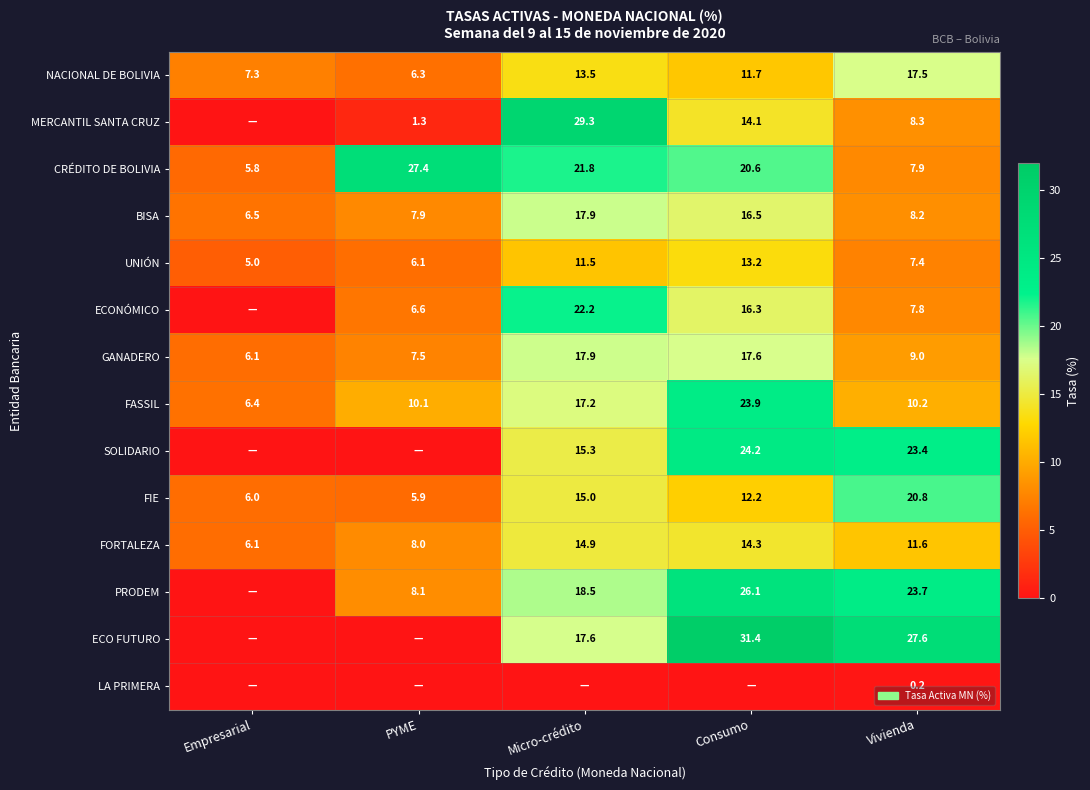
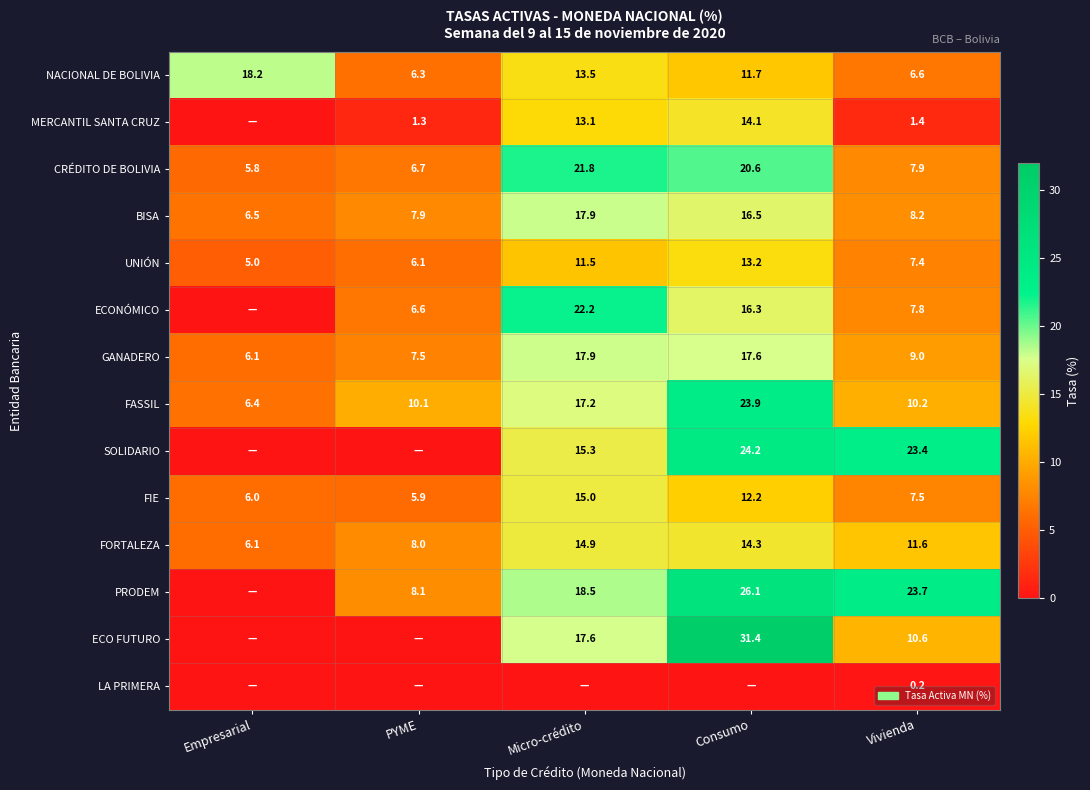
  {
    "NACIONAL DE BOLIVIA": {
-     "Empresarial": 7.3,
+     "Empresarial": 18.2,
      "PYME": 6.3,
      "Micro-crédito": 13.5,
      "Consumo": 11.7,
-     "Vivienda": 17.5
+     "Vivienda": 6.6
    },
    "MERCANTIL SANTA CRUZ": {
      "PYME": 1.3,
-     "Micro-crédito": 29.3,
+     "Micro-crédito": 13.1,
      "Consumo": 14.1,
-     "Vivienda": 8.3
+     "Vivienda": 1.4
    },
    "CRÉDITO DE BOLIVIA": {
      "Empresarial": 5.8,
-     "PYME": 27.4,
+     "PYME": 6.7,
      "Micro-crédito": 21.8,
      "Consumo": 20.6,
      "Vivienda": 7.9
    },
    "BISA": {
      "Empresarial": 6.5,
      "PYME": 7.9,
      "Micro-crédito": 17.9,
      "Consumo": 16.5,
      "Vivienda": 8.2
    },
    "UNIÓN": {
      "Empresarial": 5.0,
      "PYME": 6.1,
      "Micro-crédito": 11.5,
      "Consumo": 13.2,
      "Vivienda": 7.4
    },
    "ECONÓMICO": {
      "PYME": 6.6,
      "Micro-crédito": 22.2,
      "Consumo": 16.3,
      "Vivienda": 7.8
    },
    "GANADERO": {
      "Empresarial": 6.1,
      "PYME": 7.5,
      "Micro-crédito": 17.9,
      "Consumo": 17.6,
      "Vivienda": 9.0
    },
    "FASSIL": {
      "Empresarial": 6.4,
      "PYME": 10.1,
      "Micro-crédito": 17.2,
      "Consumo": 23.9,
      "Vivienda": 10.2
    },
    "SOLIDARIO": {
      "Micro-crédito": 15.3,
      "Consumo": 24.2,
      "Vivienda": 23.4
    },
    "FIE": {
      "Empresarial": 6.0,
      "PYME": 5.9,
      "Micro-crédito": 15.0,
      "Consumo": 12.2,
-     "Vivienda": 20.8
+     "Vivienda": 7.5
    },
    "FORTALEZA": {
      "Empresarial": 6.1,
      "PYME": 8.0,
      "Micro-crédito": 14.9,
      "Consumo": 14.3,
      "Vivienda": 11.6
    },
    "PRODEM": {
      "PYME": 8.1,
      "Micro-crédito": 18.5,
      "Consumo": 26.1,
      "Vivienda": 23.7
    },
    "ECO FUTURO": {
      "Micro-crédito": 17.6,
      "Consumo": 31.4,
-     "Vivienda": 27.6
+     "Vivienda": 10.6
    }
  }
